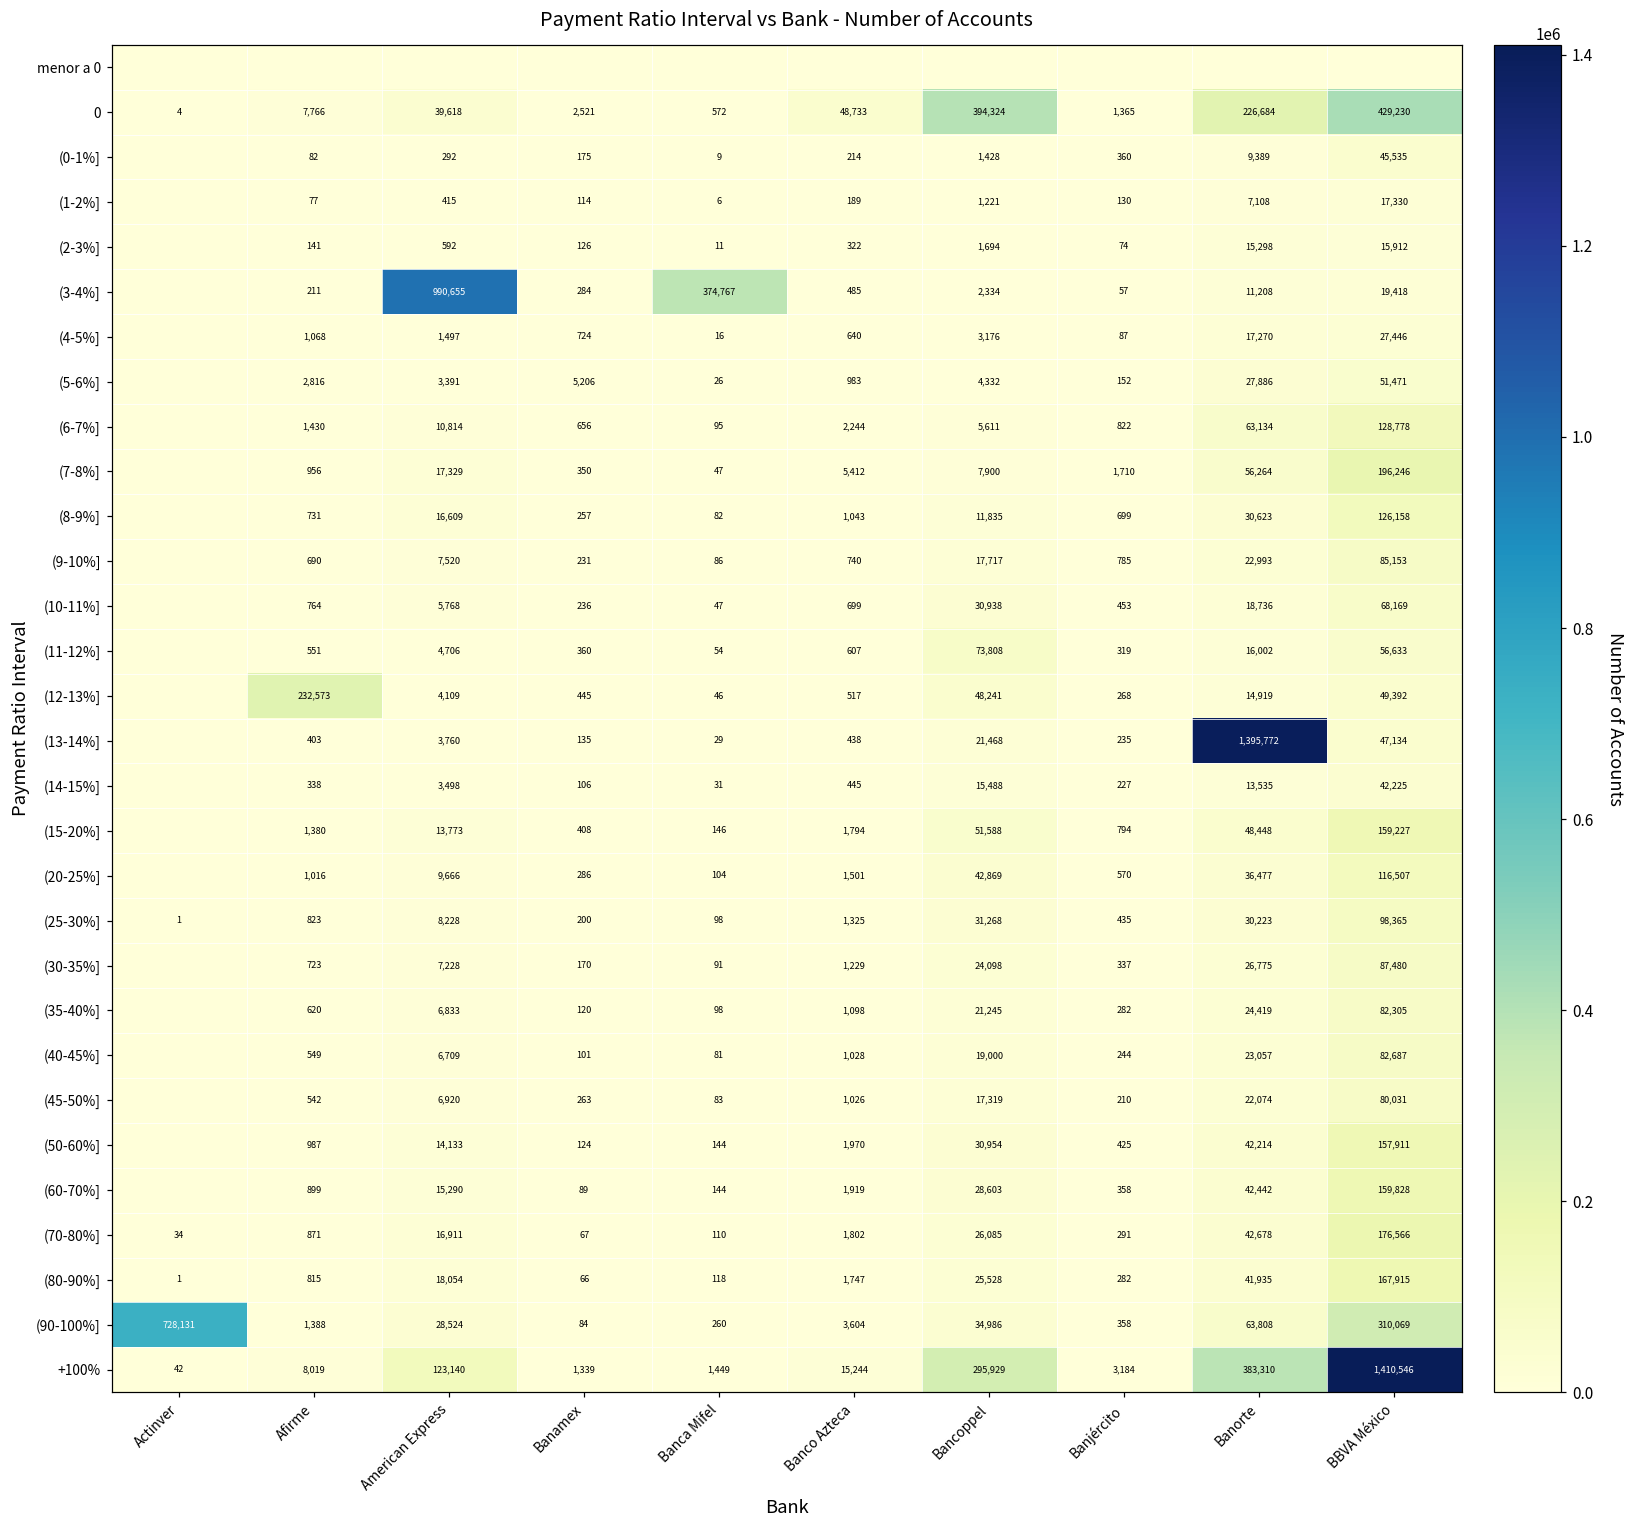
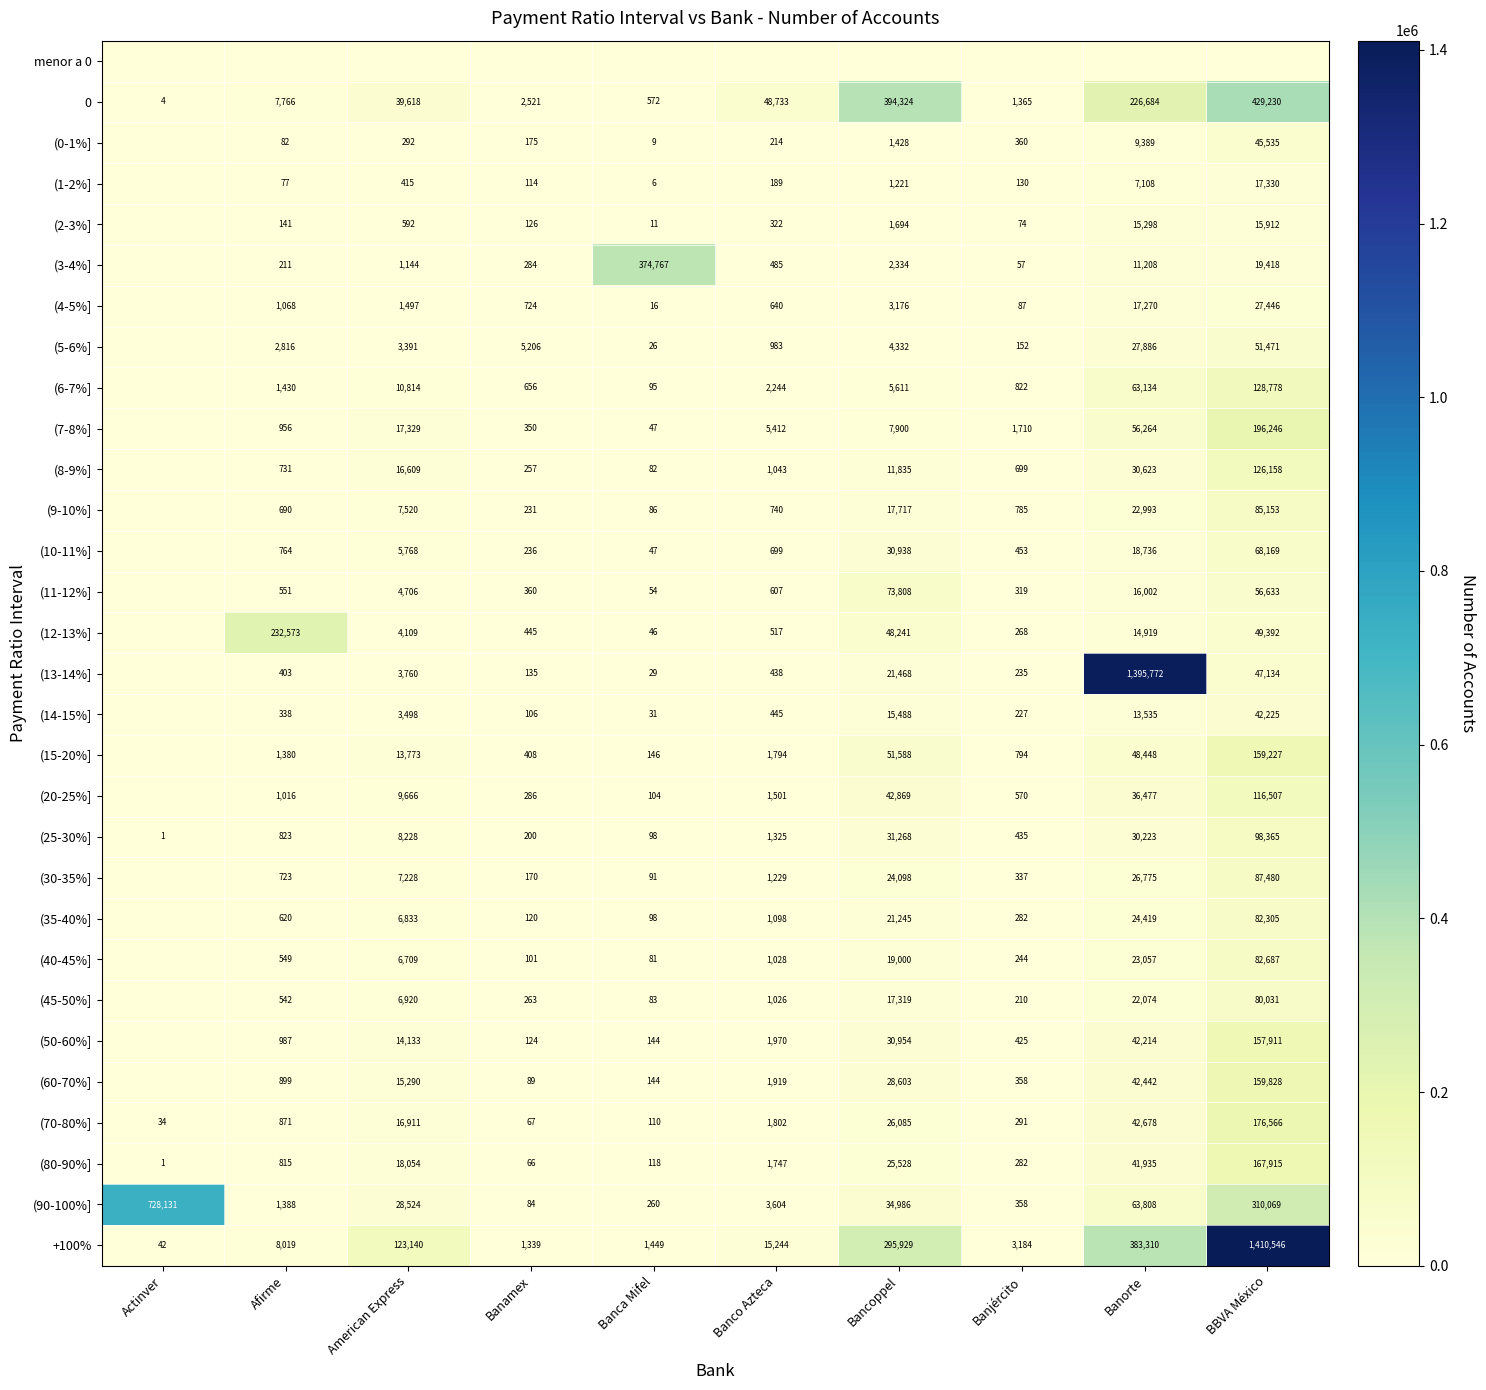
  {
    "(3-4%]": {
      "Afirme": "211",
-     "American Express": "990,655",
+     "American Express": "1,144",
      "Banamex": "284",
      "Banca Mifel": "374,767",
      "Banco Azteca": "485",
      "Bancoppel": "2,334",
      "Banjército": "57",
      "Banorte": "11,208",
      "BBVA México": "19,418"
    }
  }
